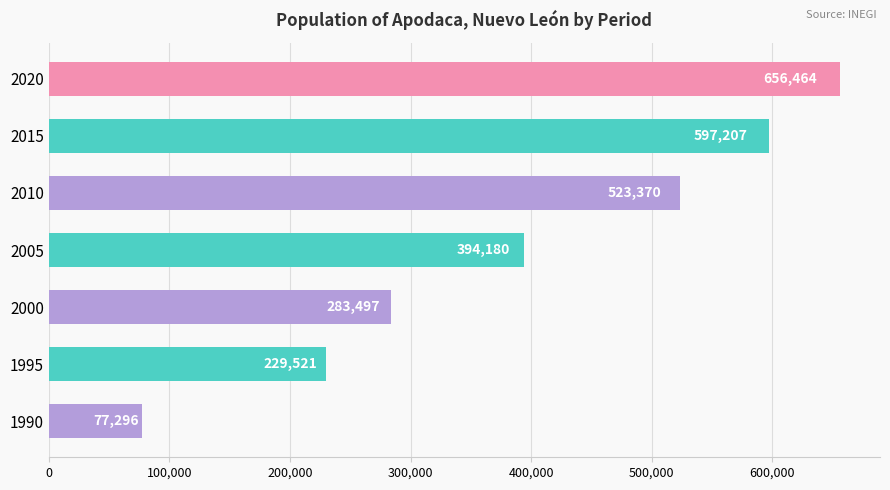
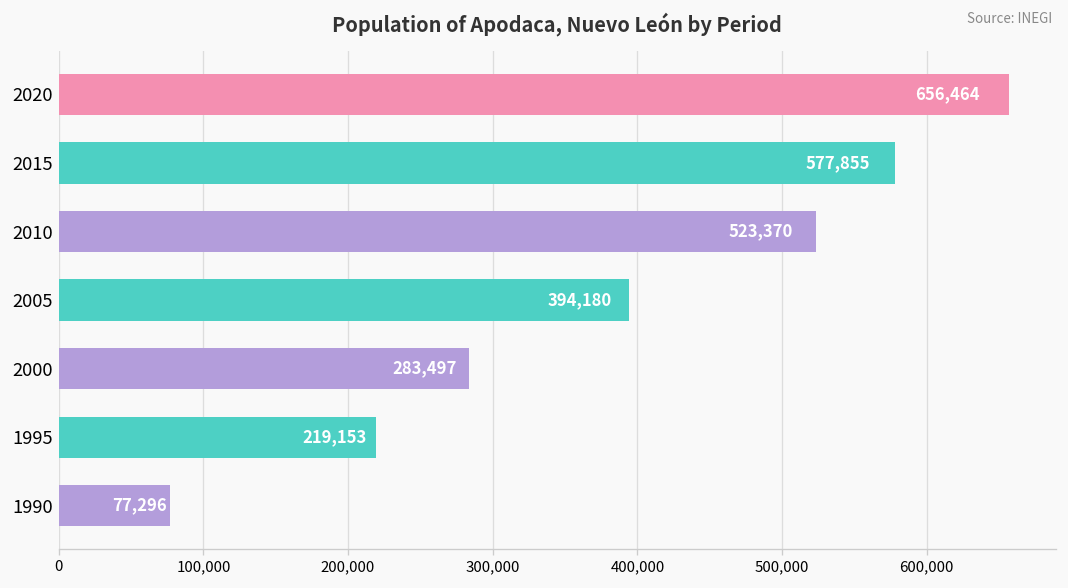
  {
    "2020": "656,464",
-   "2015": "597,207",
+   "2015": "577,855",
    "2010": "523,370",
    "2005": "394,180",
    "2000": "283,497",
-   "1995": "229,521",
+   "1995": "219,153",
    "1990": "77,296"
  }
